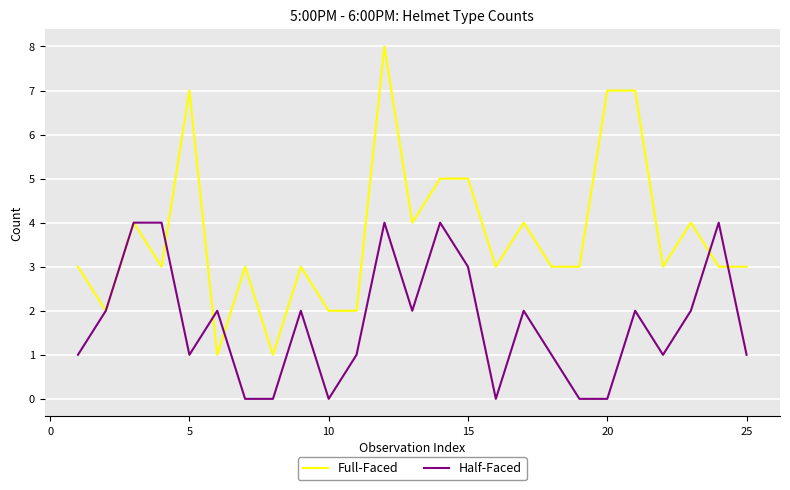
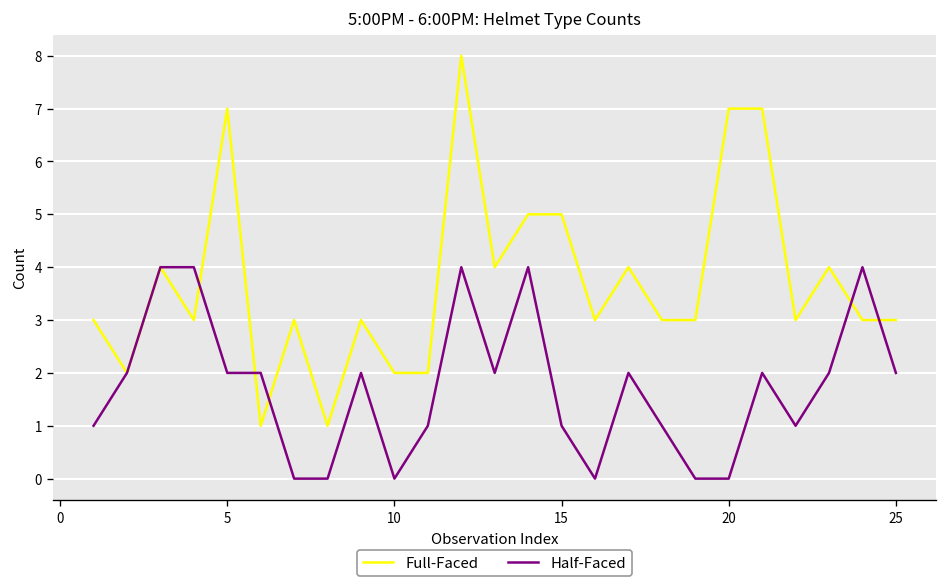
  {
    "Full-Faced": {
      "5": 7,
      "10": 2,
      "15": 5,
      "20": 7,
      "25": 3
    },
    "Half-Faced": {
-     "5": 1,
+     "5": 2,
      "10": 0,
-     "15": 3,
+     "15": 1,
      "20": 0,
-     "25": 1
+     "25": 2
    }
  }
